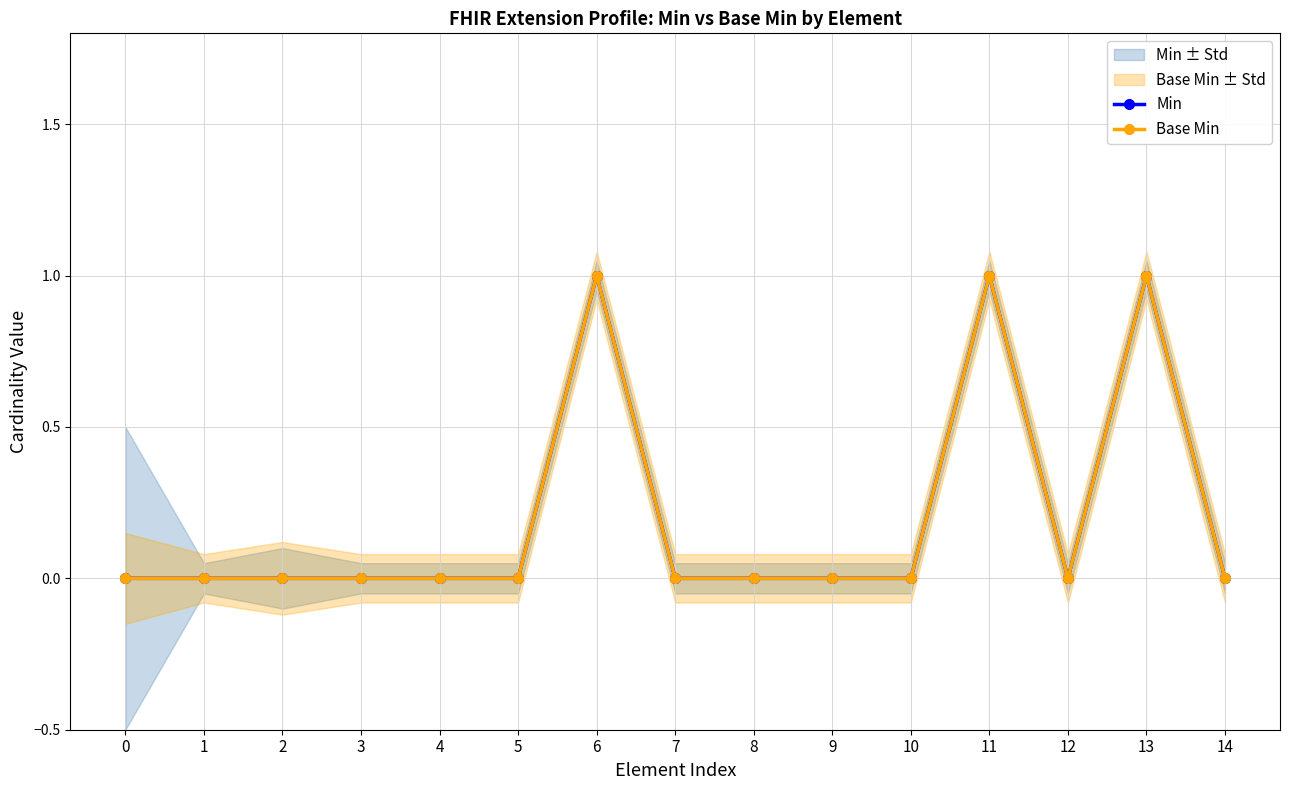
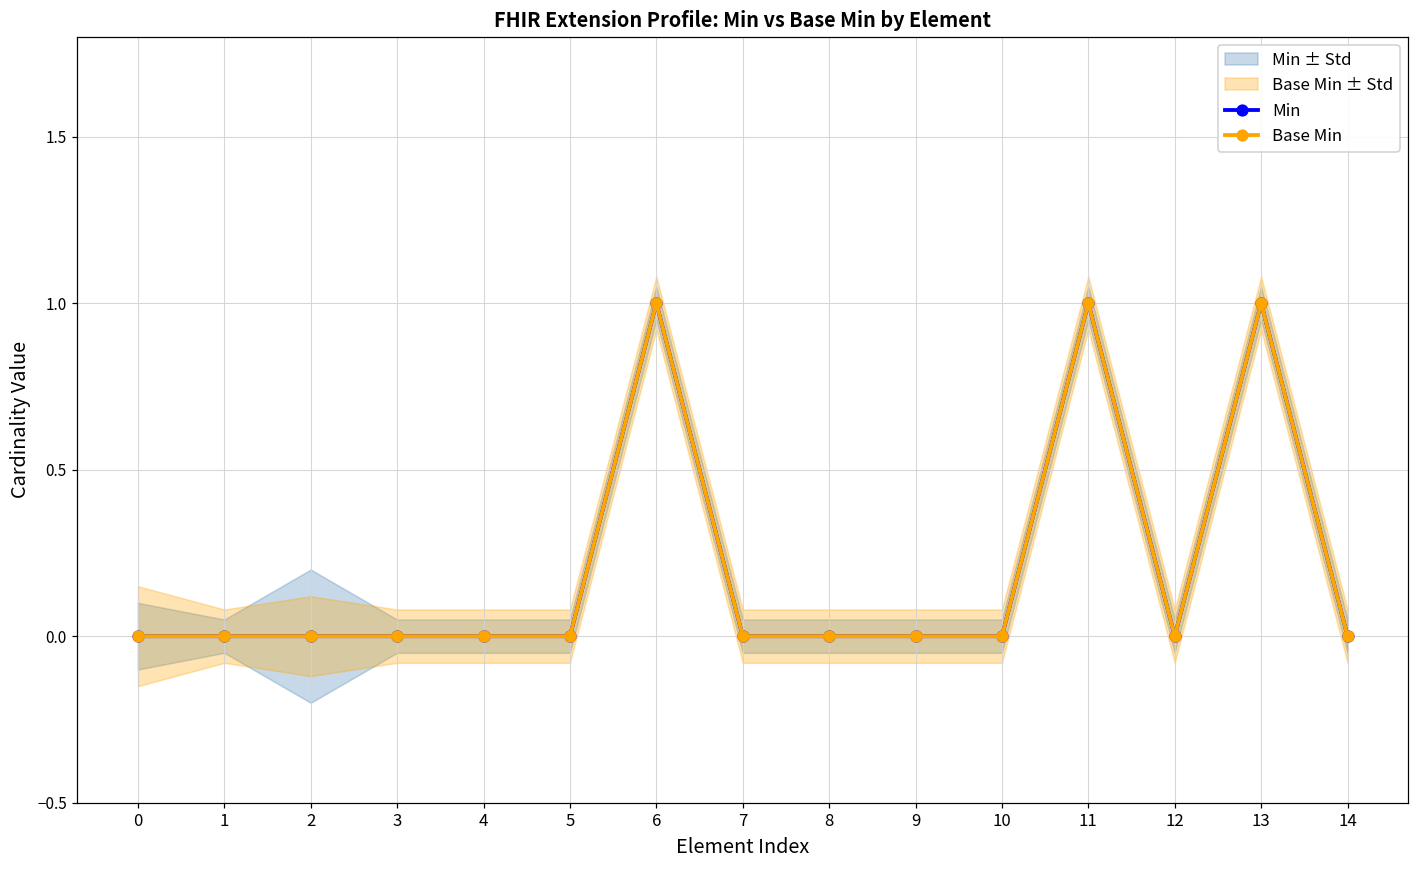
  {
    "Min ± Std": {
-     "0": 0.5,
-     "2": 0.1
+     "0": 0.1,
+     "2": 0.2
    }
  }
